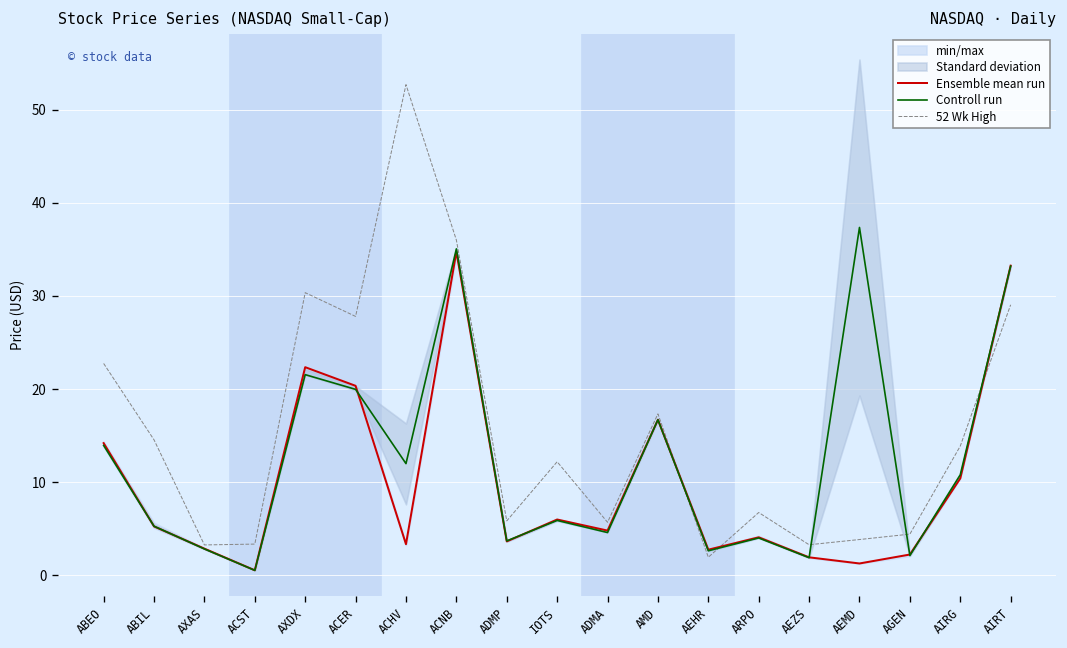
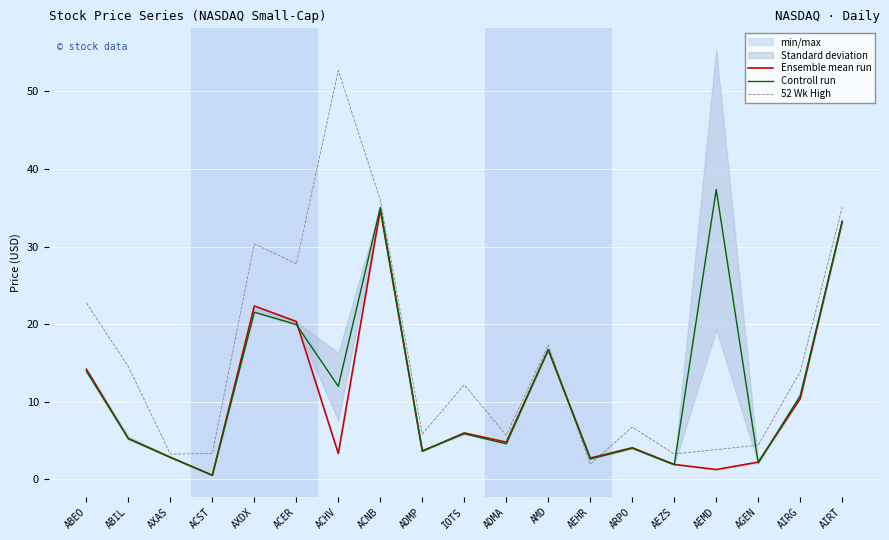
  {
    "Ensemble mean run": {
      "AIRG": 10
    },
    "Controll run": {
      "AXDX": 22,
      "ACER": 20,
      "ACHV": 12,
      "AEMD": 37
    },
    "52 Wk High": {
      "ABEO": 23,
      "ABIL": 15,
      "AXAS": 3,
      "ACST": 3,
      "AXDX": 30,
      "ACER": 28,
      "ACHV": 53,
      "ACNB": 36,
      "ADMP": 6,
      "IOTS": 12,
      "ADMA": 6,
      "AMD": 17,
      "AEHR": 2,
      "ARPO": 7,
      "AEZS": 3,
      "AEMD": 4,
      "AGEN": 4,
      "AIRG": 14,
-     "AIRT": 29
+     "AIRT": 35
    }
  }
